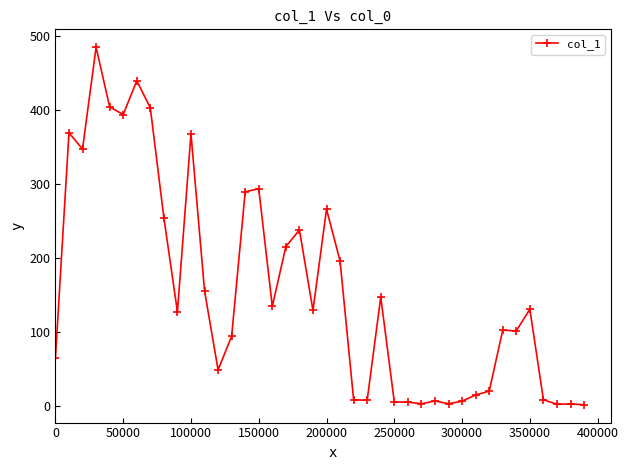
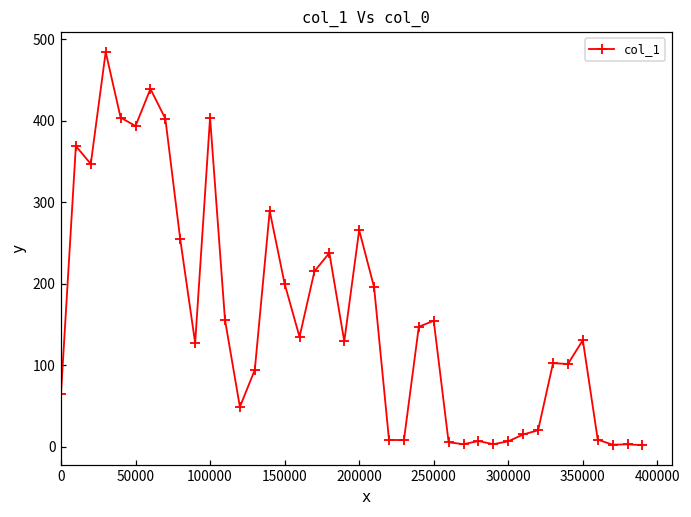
  {
    "0": 60,
    "50000": 390,
-   "100000": 370,
-   "150000": 290,
+   "100000": 400,
+   "150000": 200,
    "200000": 270,
-   "250000": 10,
+   "250000": 150,
    "300000": 10,
    "350000": 130
  }
